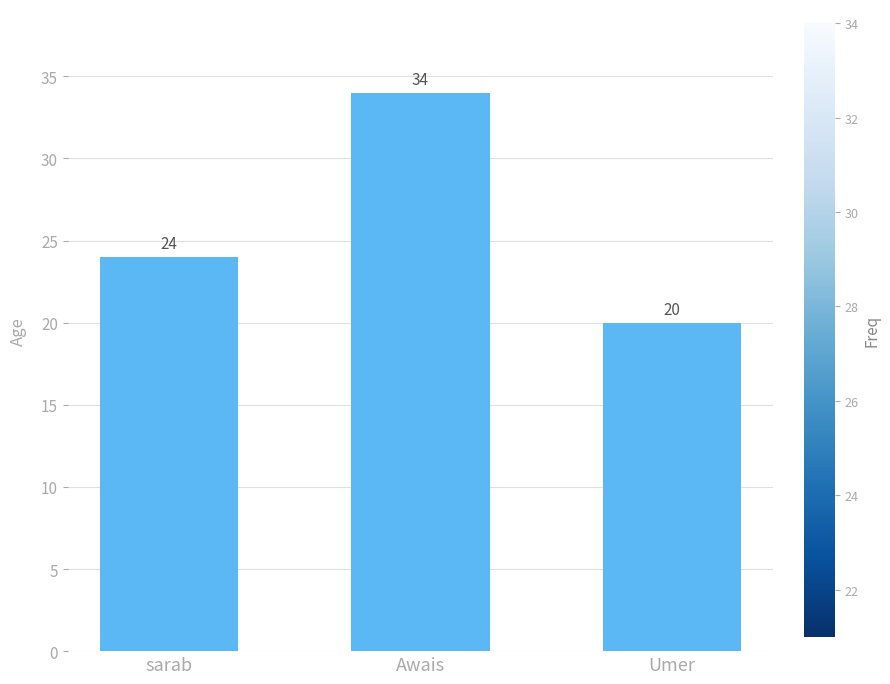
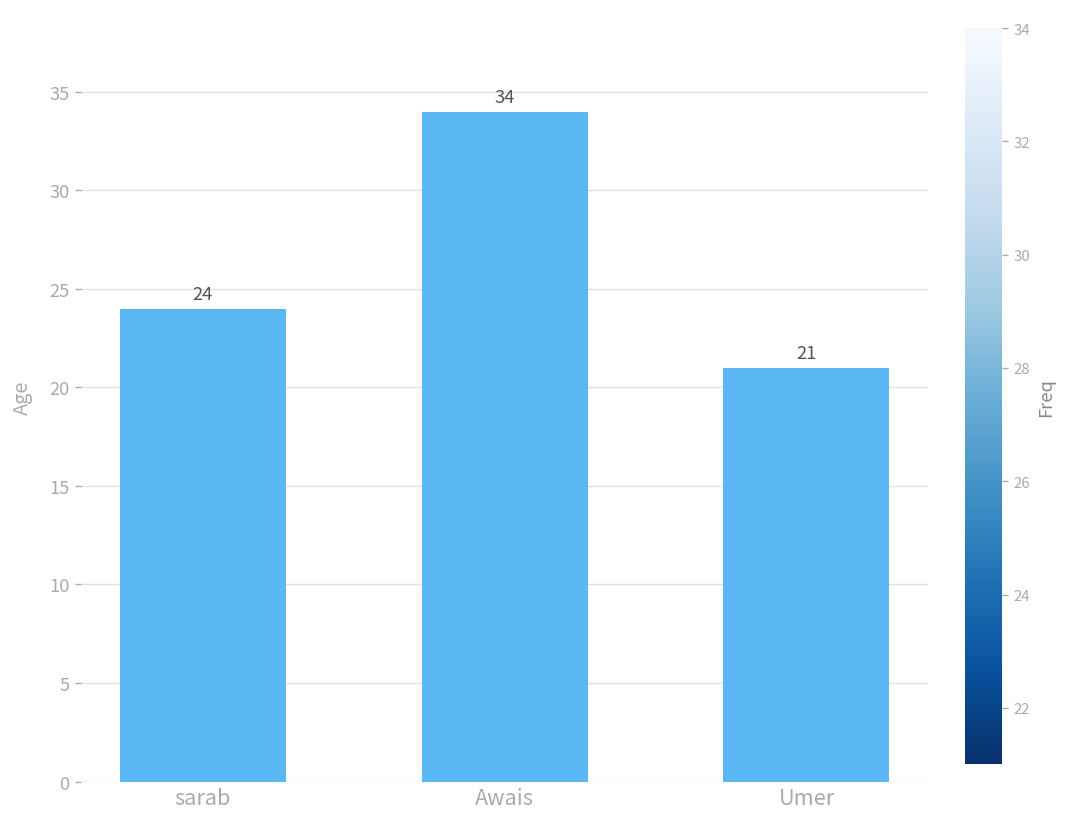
  {
    "sarab": 24,
    "Awais": 34,
-   "Umer": 20
+   "Umer": 21
  }
